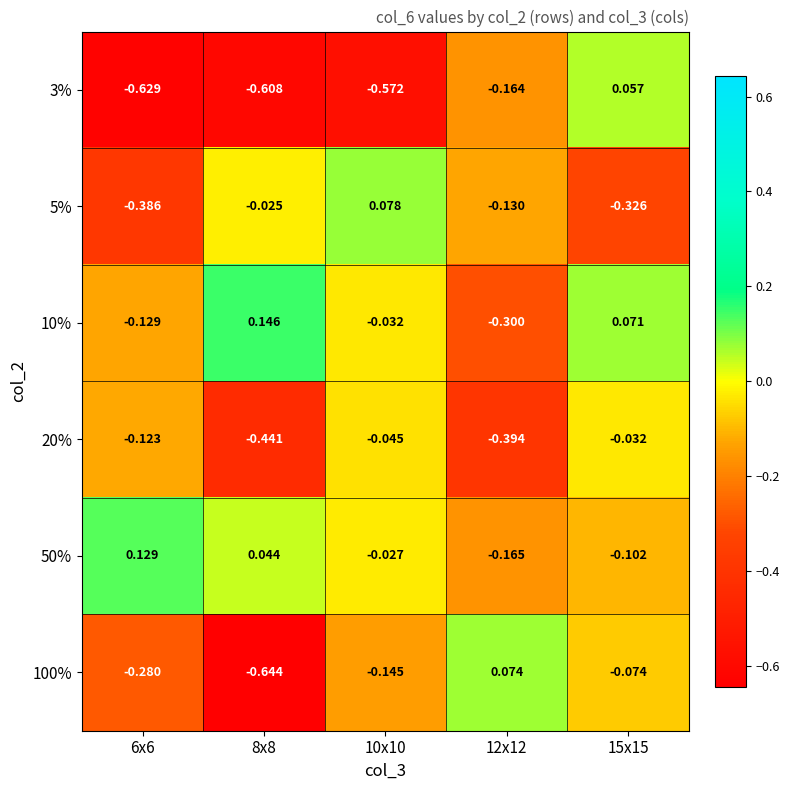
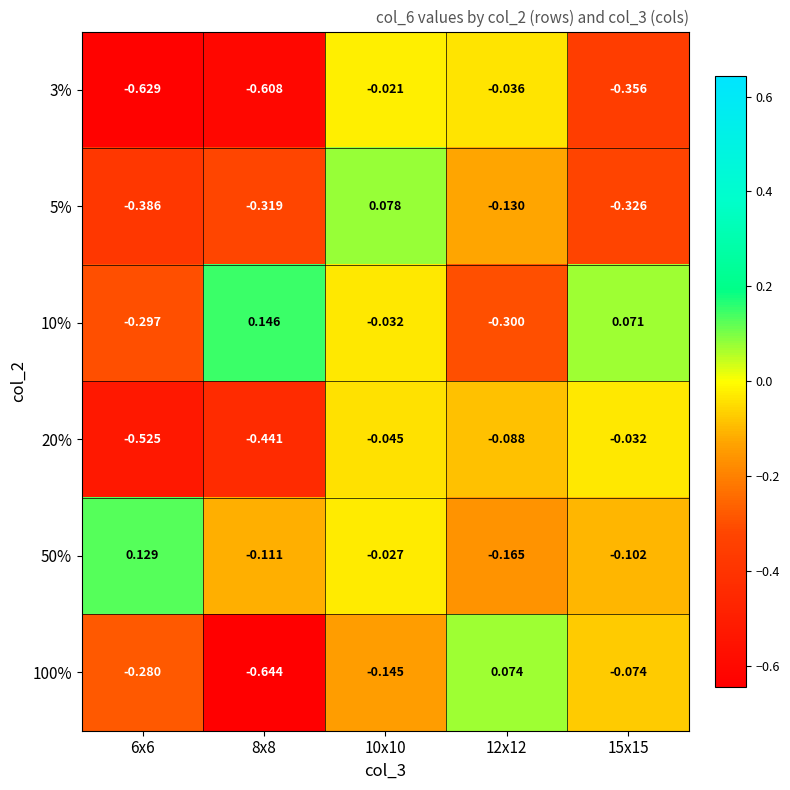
  {
    "3%": {
      "6x6": -0.629,
      "8x8": -0.608,
-     "10x10": -0.572,
-     "12x12": -0.164,
-     "15x15": 0.057
+     "10x10": -0.021,
+     "12x12": -0.036,
+     "15x15": -0.356
    },
    "5%": {
      "6x6": -0.386,
-     "8x8": -0.025,
+     "8x8": -0.319,
      "10x10": 0.078,
      "12x12": -0.130,
      "15x15": -0.326
    },
    "10%": {
-     "6x6": -0.129,
+     "6x6": -0.297,
      "8x8": 0.146,
      "10x10": -0.032,
      "12x12": -0.300,
      "15x15": 0.071
    },
    "20%": {
-     "6x6": -0.123,
+     "6x6": -0.525,
      "8x8": -0.441,
      "10x10": -0.045,
-     "12x12": -0.394,
+     "12x12": -0.088,
      "15x15": -0.032
    },
    "50%": {
      "6x6": 0.129,
-     "8x8": 0.044,
+     "8x8": -0.111,
      "10x10": -0.027,
      "12x12": -0.165,
      "15x15": -0.102
    },
    "100%": {
      "6x6": -0.280,
      "8x8": -0.644,
      "10x10": -0.145,
      "12x12": 0.074,
      "15x15": -0.074
    }
  }
